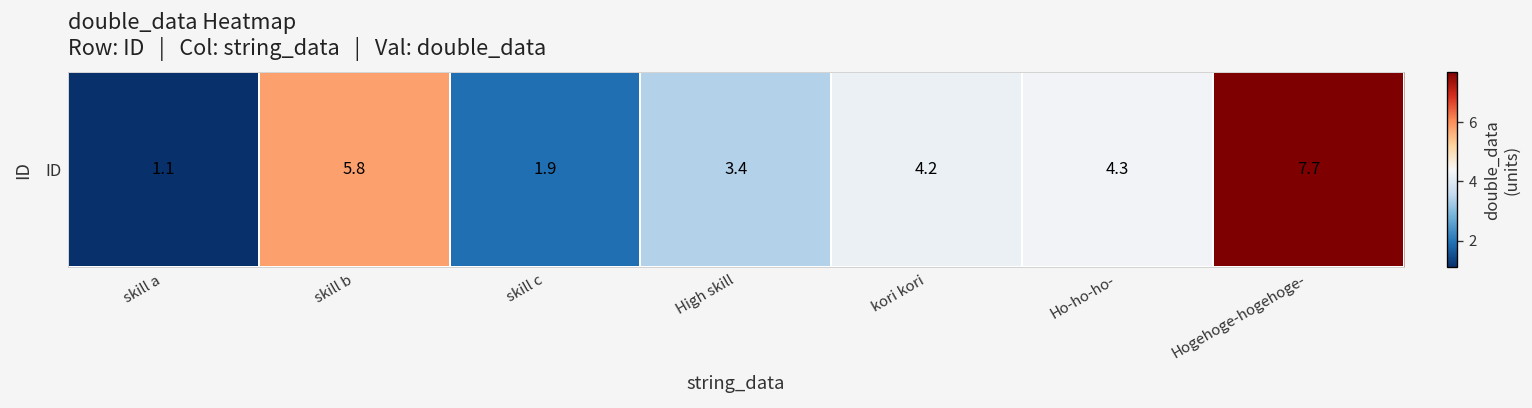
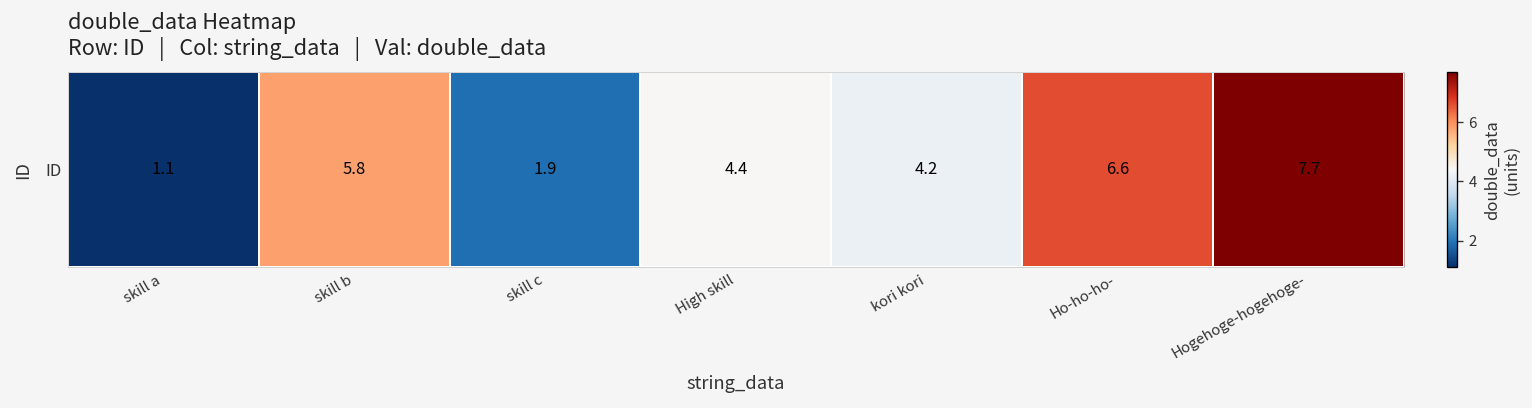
  {
    "ID": {
      "skill a": 1.1,
      "skill b": 5.8,
      "skill c": 1.9,
-     "High skill": 3.4,
+     "High skill": 4.4,
      "kori kori": 4.2,
-     "Ho-ho-ho-": 4.3,
+     "Ho-ho-ho-": 6.6,
      "Hogehoge-hogehoge-": 7.7
    }
  }
